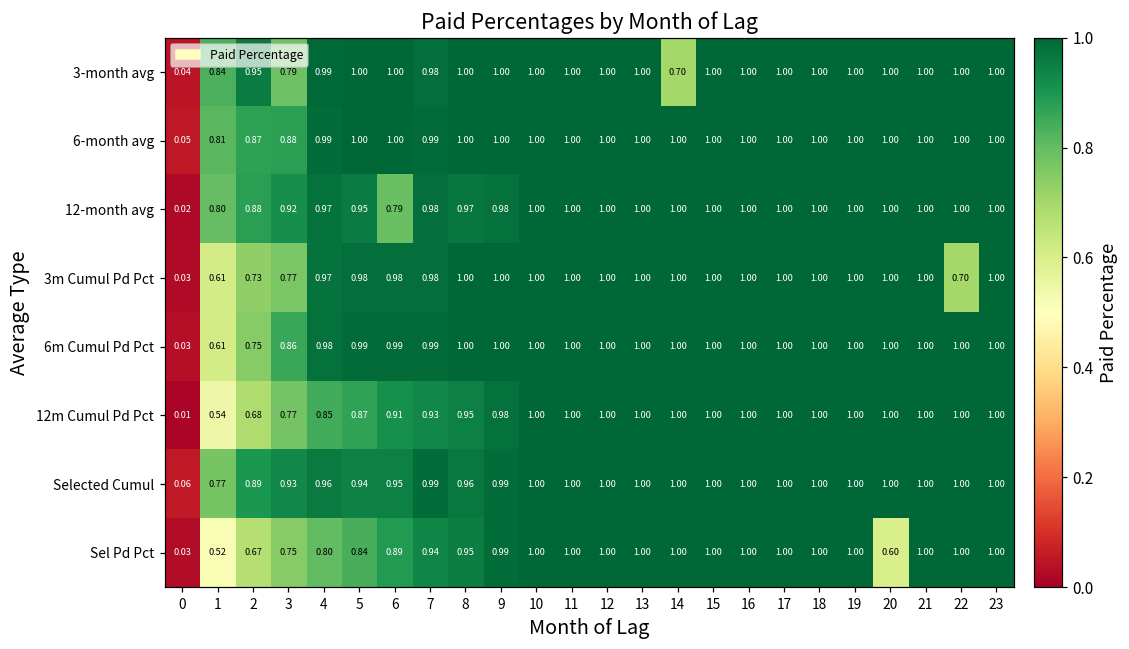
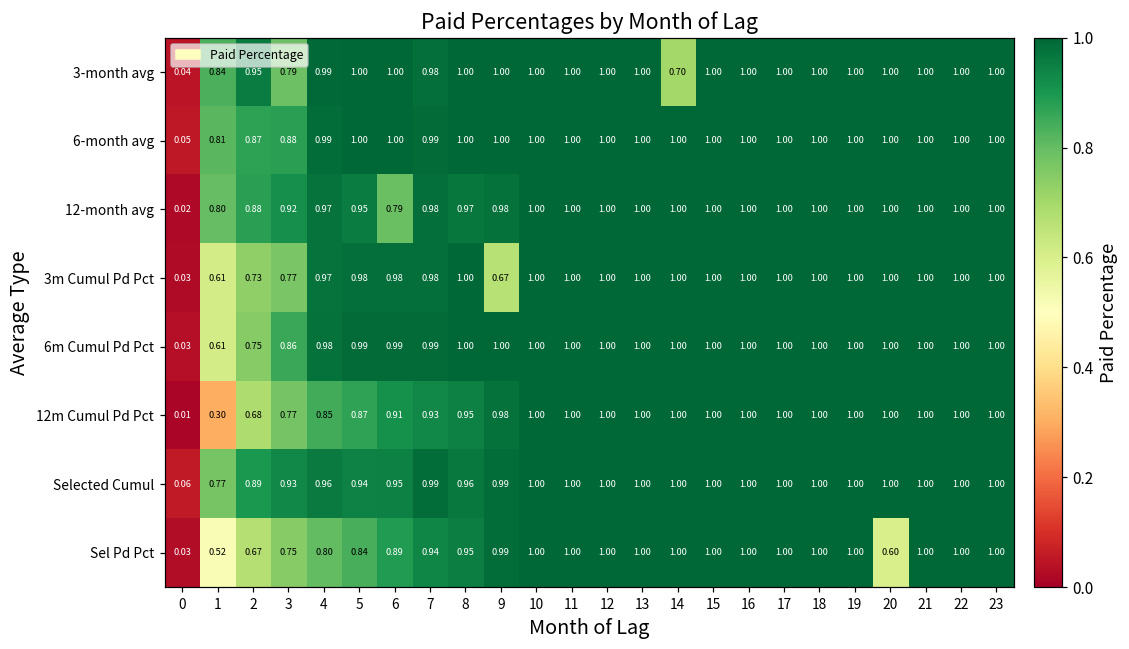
  {
    "3-month avg": {
      "0": 0.04,
      "1": 0.84,
      "2": 0.95,
      "3": 0.79,
      "4": 0.99,
      "5": 1.00,
      "6": 1.00,
      "7": 0.98,
      "8": 1.00,
      "9": 1.00,
      "10": 1.00,
      "11": 1.00,
      "12": 1.00,
      "13": 1.00,
      "14": 0.70,
      "15": 1.00,
      "16": 1.00,
      "17": 1.00,
      "18": 1.00,
      "19": 1.00,
      "20": 1.00,
      "21": 1.00,
      "22": 1.00,
      "23": 1.00
    },
    "6-month avg": {
      "0": 0.05,
      "1": 0.81,
      "2": 0.87,
      "3": 0.88,
      "4": 0.99,
      "5": 1.00,
      "6": 1.00,
      "7": 0.99,
      "8": 1.00,
      "9": 1.00,
      "10": 1.00,
      "11": 1.00,
      "12": 1.00,
      "13": 1.00,
      "14": 1.00,
      "15": 1.00,
      "16": 1.00,
      "17": 1.00,
      "18": 1.00,
      "19": 1.00,
      "20": 1.00,
      "21": 1.00,
      "22": 1.00,
      "23": 1.00
    },
    "12-month avg": {
      "0": 0.02,
      "1": 0.80,
      "2": 0.88,
      "3": 0.92,
      "4": 0.97,
      "5": 0.95,
      "6": 0.79,
      "7": 0.98,
      "8": 0.97,
      "9": 0.98,
      "10": 1.00,
      "11": 1.00,
      "12": 1.00,
      "13": 1.00,
      "14": 1.00,
      "15": 1.00,
      "16": 1.00,
      "17": 1.00,
      "18": 1.00,
      "19": 1.00,
      "20": 1.00,
      "21": 1.00,
      "22": 1.00,
      "23": 1.00
    },
    "3m Cumul Pd Pct": {
      "0": 0.03,
      "1": 0.61,
      "2": 0.73,
      "3": 0.77,
      "4": 0.97,
      "5": 0.98,
      "6": 0.98,
      "7": 0.98,
      "8": 1.00,
-     "9": 1.00,
+     "9": 0.67,
      "10": 1.00,
      "11": 1.00,
      "12": 1.00,
      "13": 1.00,
      "14": 1.00,
      "15": 1.00,
      "16": 1.00,
      "17": 1.00,
      "18": 1.00,
      "19": 1.00,
      "20": 1.00,
      "21": 1.00,
-     "22": 0.70,
+     "22": 1.00,
      "23": 1.00
    },
    "6m Cumul Pd Pct": {
      "0": 0.03,
      "1": 0.61,
      "2": 0.75,
      "3": 0.86,
      "4": 0.98,
      "5": 0.99,
      "6": 0.99,
      "7": 0.99,
      "8": 1.00,
      "9": 1.00,
      "10": 1.00,
      "11": 1.00,
      "12": 1.00,
      "13": 1.00,
      "14": 1.00,
      "15": 1.00,
      "16": 1.00,
      "17": 1.00,
      "18": 1.00,
      "19": 1.00,
      "20": 1.00,
      "21": 1.00,
      "22": 1.00,
      "23": 1.00
    },
    "12m Cumul Pd Pct": {
      "0": 0.01,
-     "1": 0.54,
+     "1": 0.30,
      "2": 0.68,
      "3": 0.77,
      "4": 0.85,
      "5": 0.87,
      "6": 0.91,
      "7": 0.93,
      "8": 0.95,
      "9": 0.98,
      "10": 1.00,
      "11": 1.00,
      "12": 1.00,
      "13": 1.00,
      "14": 1.00,
      "15": 1.00,
      "16": 1.00,
      "17": 1.00,
      "18": 1.00,
      "19": 1.00,
      "20": 1.00,
      "21": 1.00,
      "22": 1.00,
      "23": 1.00
    },
    "Selected Cumul": {
      "0": 0.06,
      "1": 0.77,
      "2": 0.89,
      "3": 0.93,
      "4": 0.96,
      "5": 0.94,
      "6": 0.95,
      "7": 0.99,
      "8": 0.96,
      "9": 0.99,
      "10": 1.00,
      "11": 1.00,
      "12": 1.00,
      "13": 1.00,
      "14": 1.00,
      "15": 1.00,
      "16": 1.00,
      "17": 1.00,
      "18": 1.00,
      "19": 1.00,
      "20": 1.00,
      "21": 1.00,
      "22": 1.00,
      "23": 1.00
    },
    "Sel Pd Pct": {
      "0": 0.03,
      "1": 0.52,
      "2": 0.67,
      "3": 0.75,
      "4": 0.80,
      "5": 0.84,
      "6": 0.89,
      "7": 0.94,
      "8": 0.95,
      "9": 0.99,
      "10": 1.00,
      "11": 1.00,
      "12": 1.00,
      "13": 1.00,
      "14": 1.00,
      "15": 1.00,
      "16": 1.00,
      "17": 1.00,
      "18": 1.00,
      "19": 1.00,
      "20": 0.60,
      "21": 1.00,
      "22": 1.00,
      "23": 1.00
    }
  }
